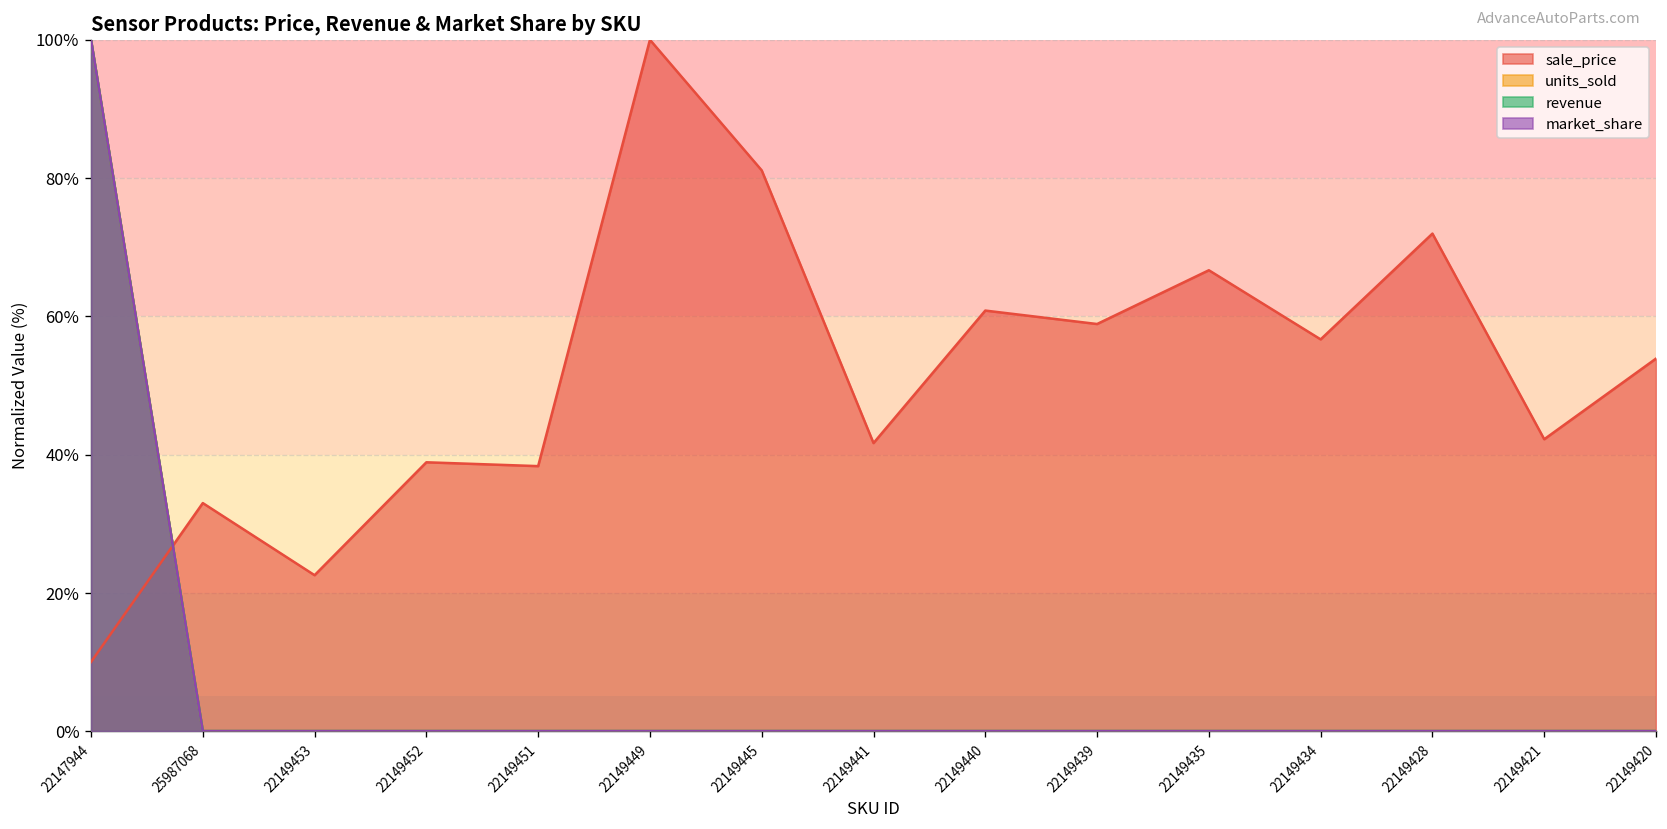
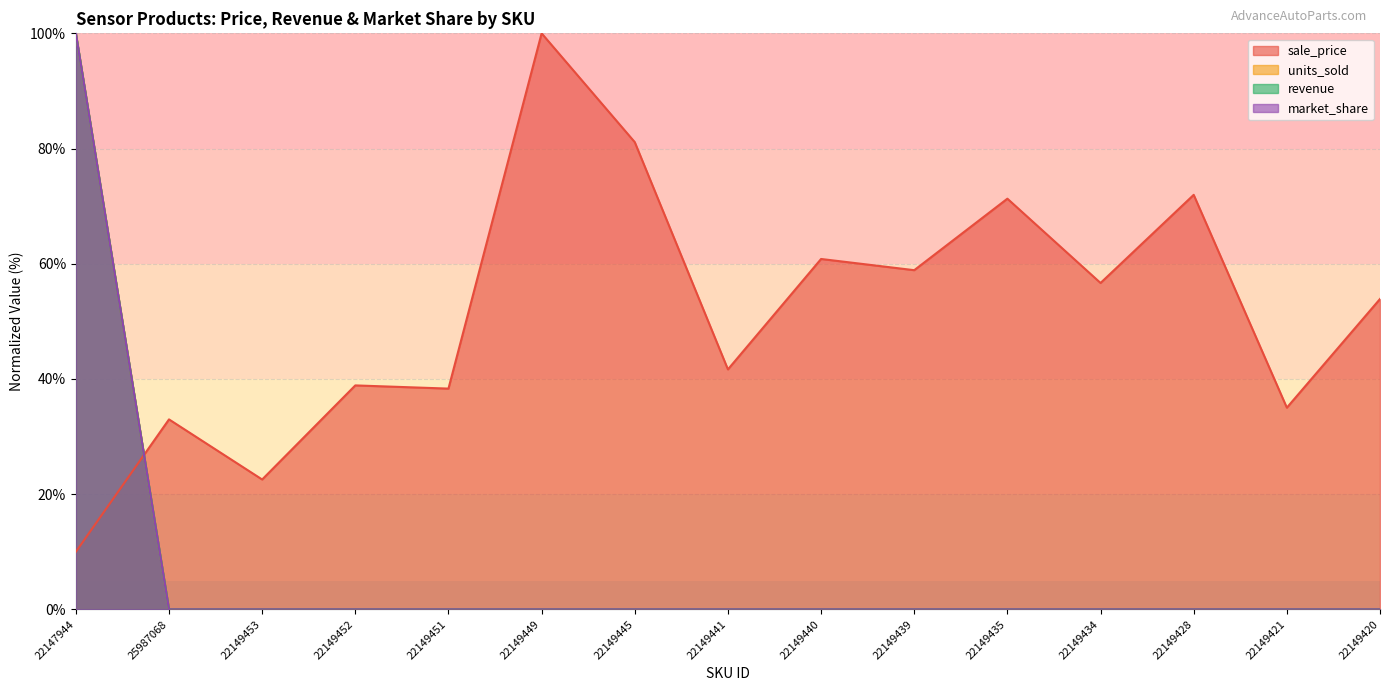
  {
    "sale_price": {
      "22147944": "10%",
      "25987068": "33%",
      "22149453": "23%",
      "22149452": "39%",
      "22149451": "38%",
      "22149449": "100%",
      "22149445": "81%",
      "22149441": "42%",
      "22149440": "61%",
      "22149439": "59%",
-     "22149435": "67%",
+     "22149435": "71%",
      "22149434": "57%",
      "22149428": "72%",
-     "22149421": "42%",
+     "22149421": "35%",
      "22149420": "54%"
    },
    "market_share": {
      "22147944": "100%",
      "25987068": "0%",
      "22149453": "0%",
      "22149452": "0%",
      "22149451": "0%",
      "22149449": "0%",
      "22149445": "0%",
      "22149441": "0%",
      "22149440": "0%",
      "22149439": "0%",
      "22149435": "0%",
      "22149434": "0%",
      "22149428": "0%",
      "22149421": "0%",
      "22149420": "0%"
    }
  }
